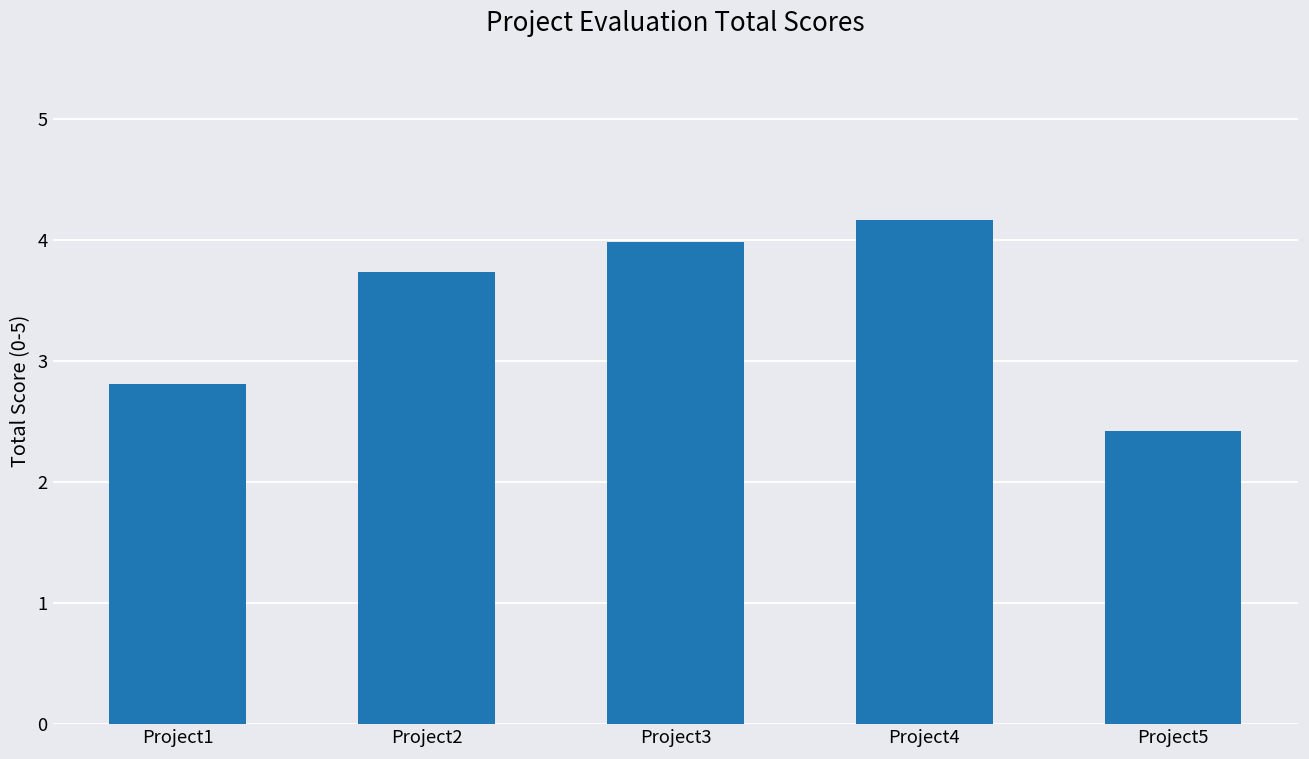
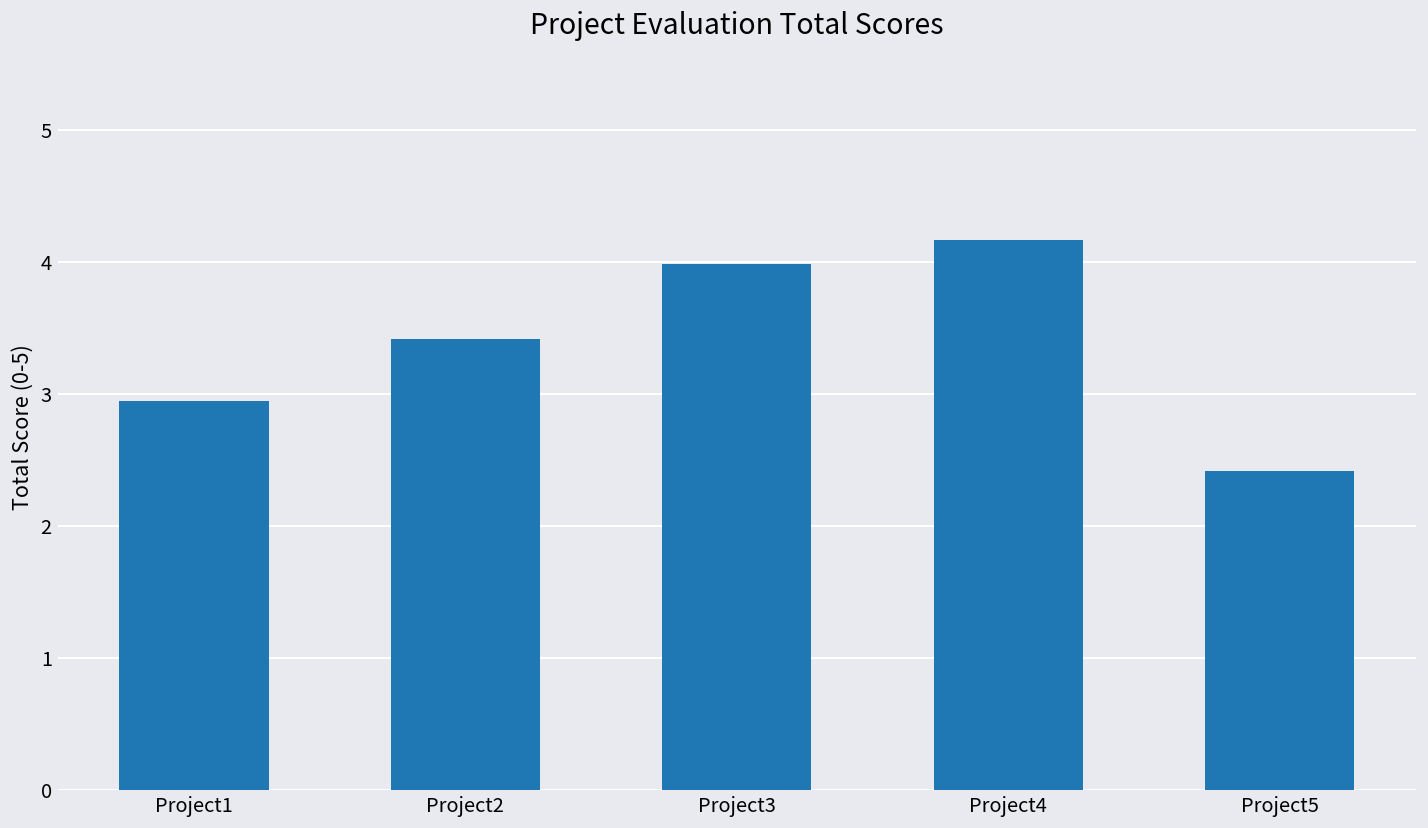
  {
-   "Project1": 2.81,
-   "Project2": 3.73,
+   "Project1": 2.94,
+   "Project2": 3.41,
    "Project3": 3.98,
    "Project4": 4.17,
    "Project5": 2.42
  }
